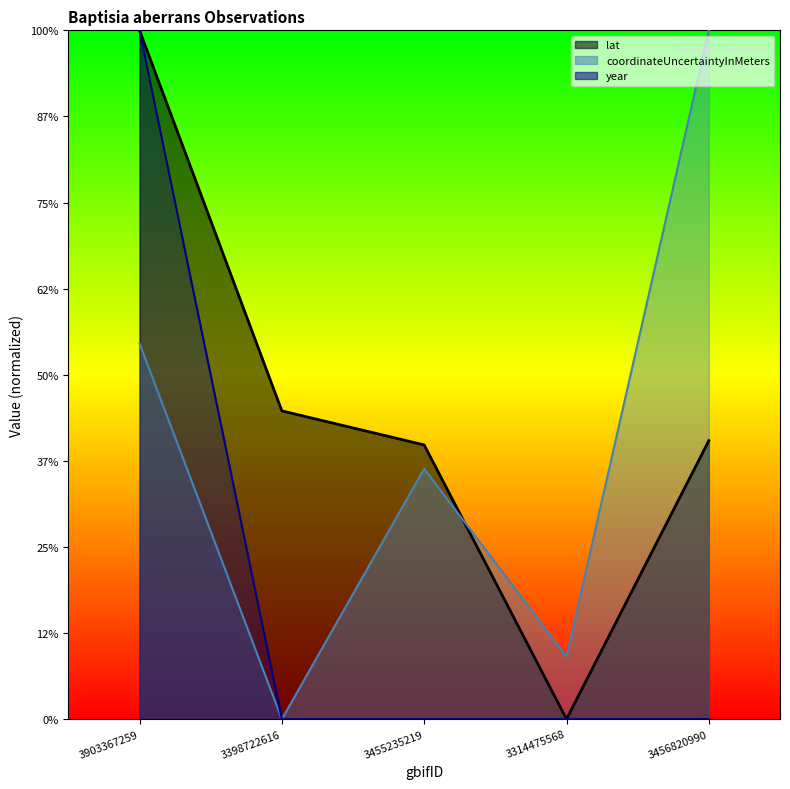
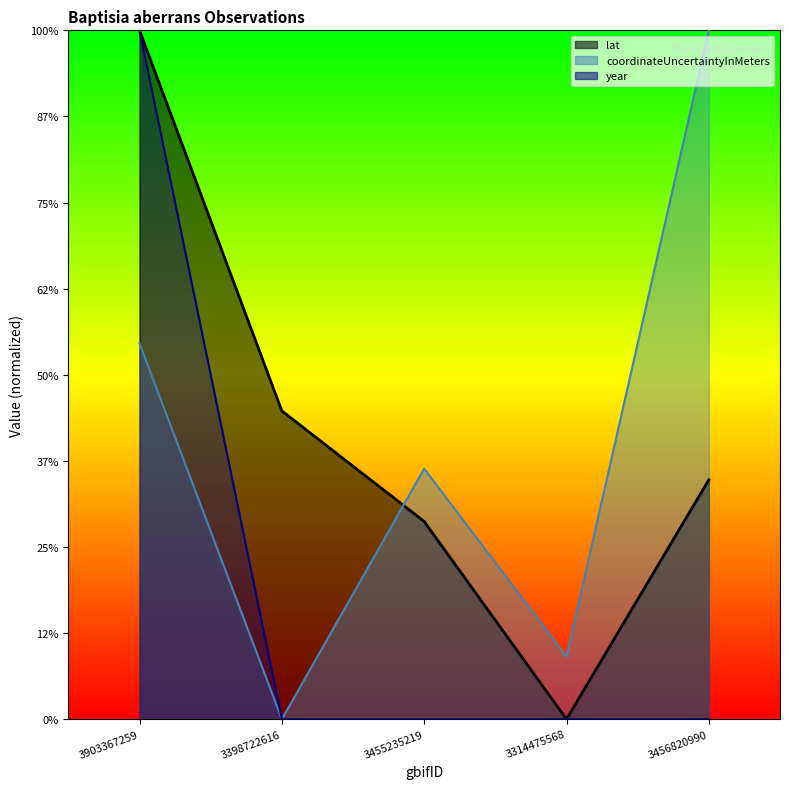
  {
    "lat": {
      "3398722616": "45%",
-     "3455235219": "40%",
-     "3456820990": "40%"
+     "3455235219": "29%",
+     "3456820990": "35%"
    }
  }
